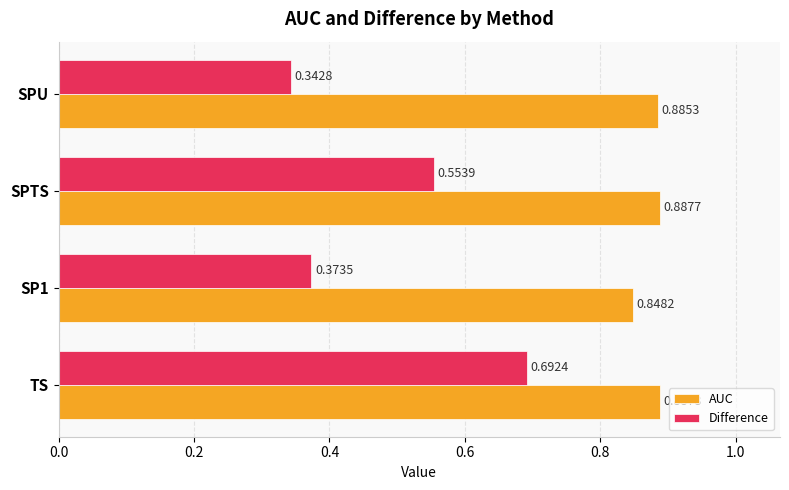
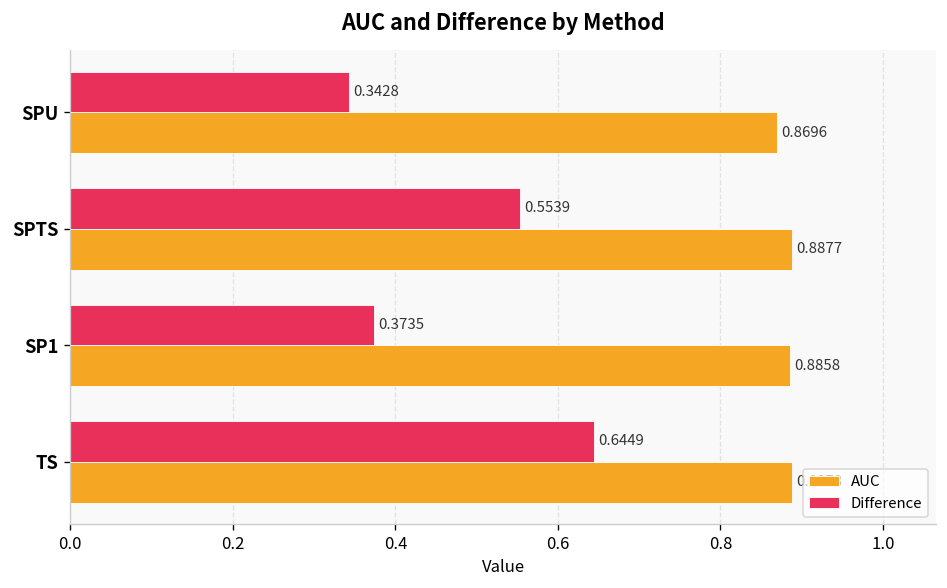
  {
    "AUC": {
-     "SPU": 0.8853,
+     "SPU": 0.8696,
      "SPTS": 0.8877,
-     "SP1": 0.8482
+     "SP1": 0.8858
    },
    "Difference": {
      "SPU": 0.3428,
      "SPTS": 0.5539,
      "SP1": 0.3735,
-     "TS": 0.6924
+     "TS": 0.6449
    }
  }
